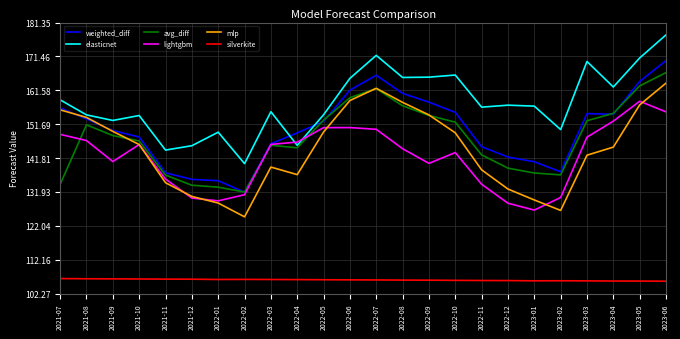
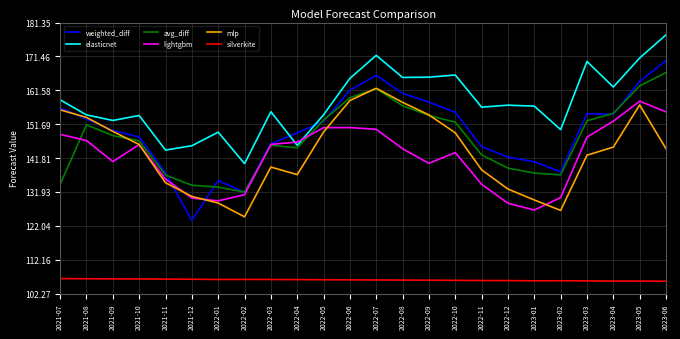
  {
    "weighted_diff": {
      "2021-10": 148,
-     "2021-12": 136,
+     "2021-12": 124,
      "2022-01": 135,
      "2022-04": 149,
      "2022-06": 162,
      "2022-07": 166,
      "2022-08": 161,
      "2022-09": 158,
      "2022-10": 155,
      "2022-11": 145,
      "2022-12": 142,
      "2023-01": 141,
      "2023-02": 138,
      "2023-03": 155,
      "2023-05": 164,
      "2023-06": 170
    },
    "elasticnet": {
      "2021-07": 159,
      "2021-09": 153,
      "2021-10": 154,
      "2021-11": 144,
      "2021-12": 145,
      "2022-01": 149,
      "2022-02": 140,
      "2022-03": 155,
      "2022-05": 154,
      "2022-06": 165,
      "2022-07": 172,
      "2022-08": 165,
      "2022-09": 165,
      "2022-10": 166,
      "2022-11": 157,
      "2022-12": 157,
      "2023-01": 157,
      "2023-02": 150,
      "2023-03": 170,
      "2023-04": 163,
      "2023-05": 171,
      "2023-06": 178
    },
    "avg_diff": {
      "2021-07": 134,
      "2021-08": 152,
      "2021-09": 148,
      "2021-10": 147,
      "2021-12": 134,
      "2022-01": 133,
      "2022-06": 159,
      "2022-08": 157,
      "2022-10": 152,
      "2022-11": 143,
      "2022-12": 139,
      "2023-01": 137,
      "2023-02": 137,
      "2023-03": 153,
      "2023-05": 163,
      "2023-06": 167
    },
    "lightgbm": {
      "2021-07": 149,
      "2021-08": 147,
      "2021-09": 141,
      "2021-11": 136,
      "2022-04": 146,
      "2022-05": 151,
      "2022-06": 151,
      "2022-07": 150,
      "2022-08": 145,
      "2022-09": 140,
      "2022-10": 143,
      "2022-11": 134,
      "2022-12": 129,
      "2023-01": 127,
      "2023-02": 130,
      "2023-03": 148,
      "2023-04": 153,
      "2023-05": 158,
      "2023-06": 155
    },
    "mlp": {
      "2021-11": 135,
      "2022-02": 125,
      "2022-03": 139,
      "2022-04": 137,
      "2022-05": 149,
      "2022-06": 159,
      "2022-08": 158,
      "2022-10": 149,
      "2022-11": 138,
      "2022-12": 133,
      "2023-01": 130,
      "2023-02": 127,
      "2023-03": 143,
      "2023-04": 145,
      "2023-05": 157,
-     "2023-06": 164
+     "2023-06": 145
    },
    "silverkite": {
      "2021-07": 107,
      "2021-08": 107,
      "2021-09": 107,
      "2021-10": 107,
      "2021-11": 106,
      "2021-12": 106,
      "2022-01": 106,
      "2022-02": 106,
      "2022-03": 106,
      "2022-04": 106,
      "2022-05": 106,
      "2022-06": 106,
      "2022-07": 106,
      "2022-08": 106,
      "2022-09": 106,
      "2022-10": 106,
      "2022-11": 106,
      "2022-12": 106,
      "2023-01": 106,
      "2023-02": 106,
      "2023-03": 106,
      "2023-04": 106,
      "2023-05": 106,
      "2023-06": 106
    }
  }
